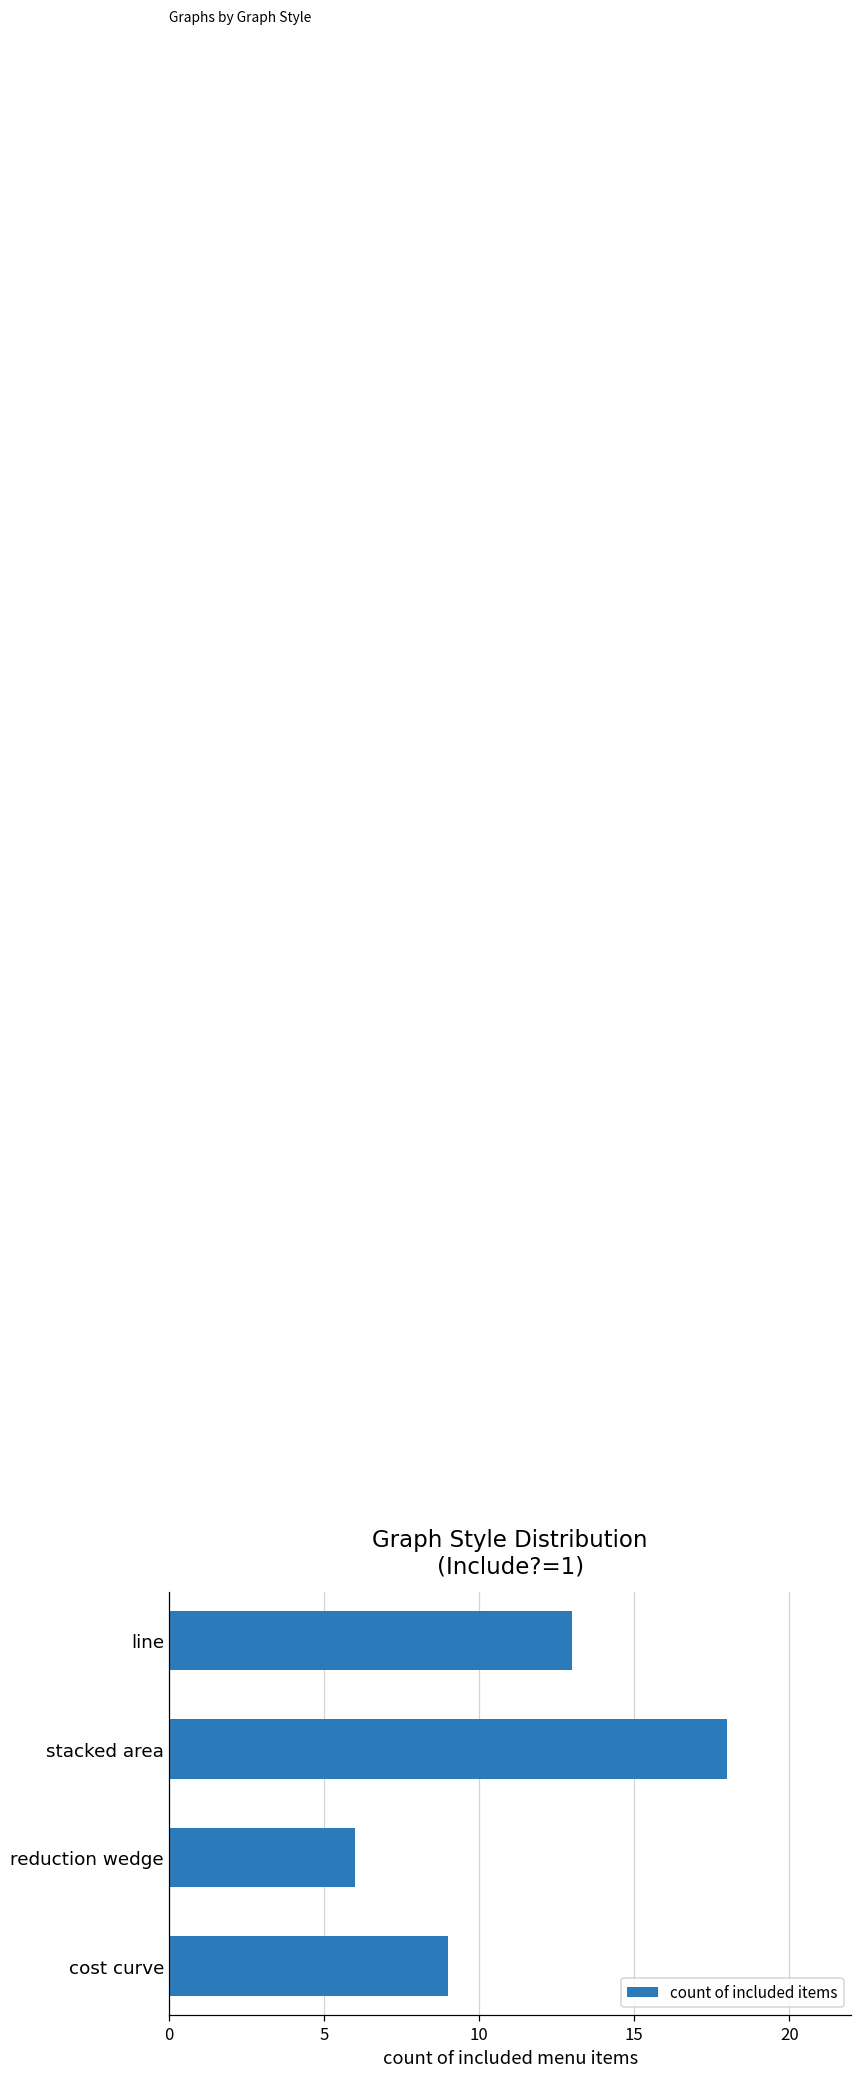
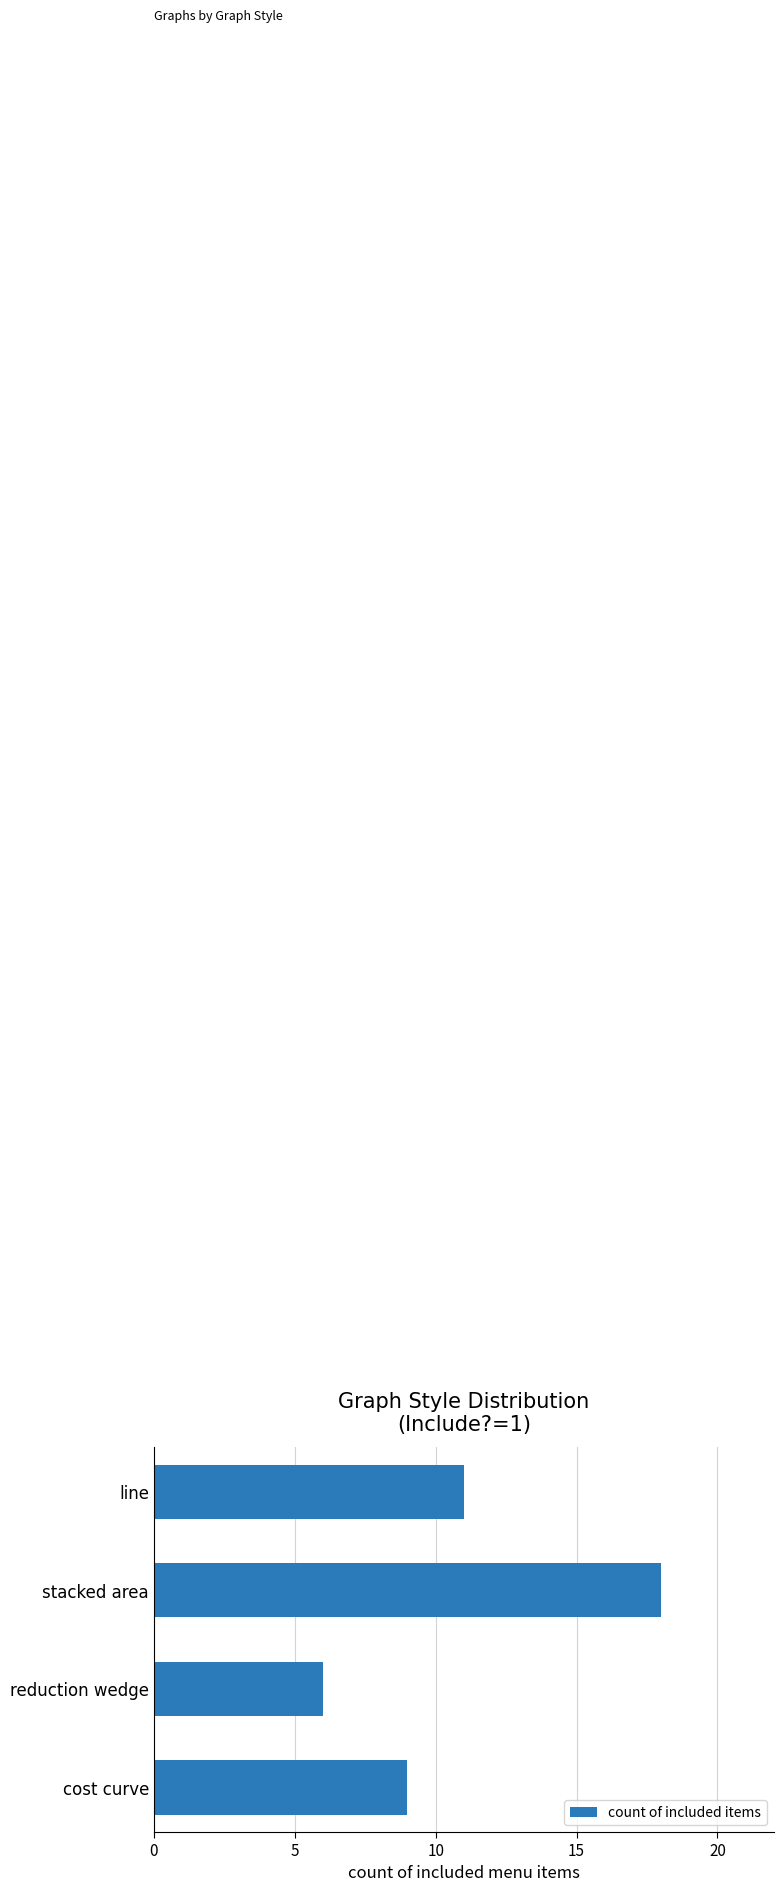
  {
-   "line": 13,
+   "line": 11,
    "stacked area": 18,
    "reduction wedge": 6,
    "cost curve": 9
  }
